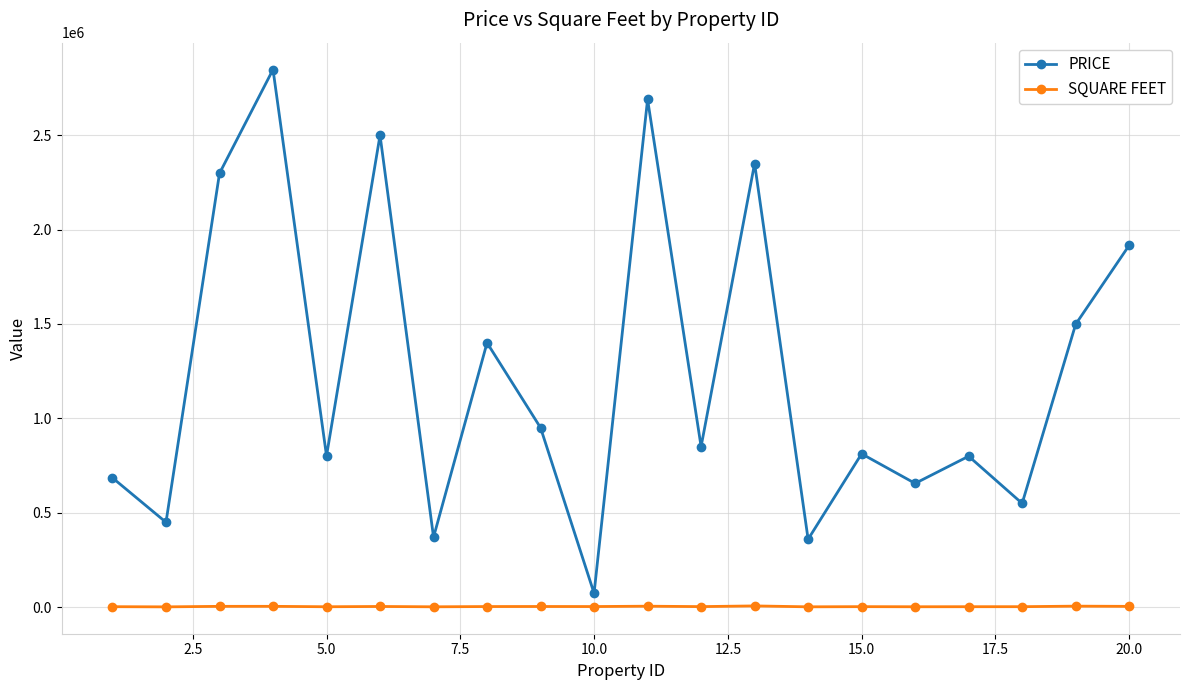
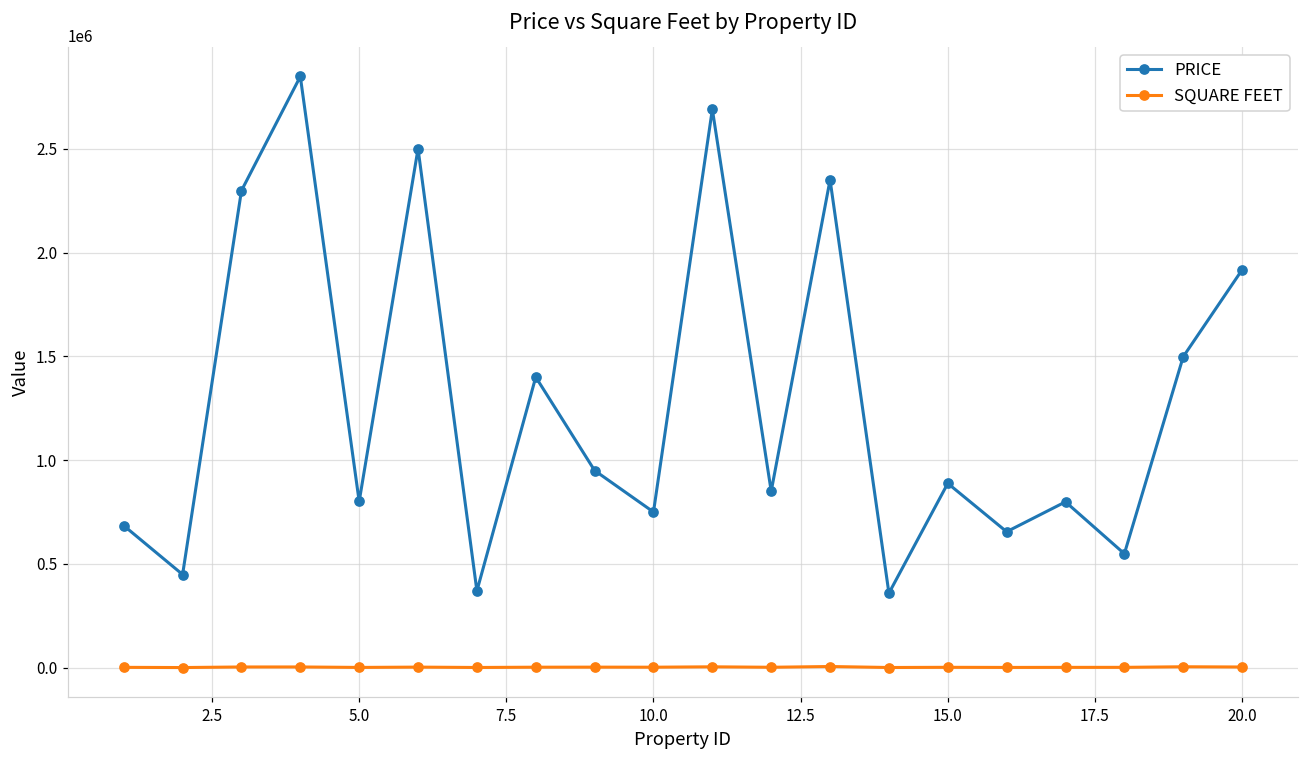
  {
    "PRICE": {
      "5.0": 800000,
-     "10.0": 70000,
-     "15.0": 810000,
+     "10.0": 750000,
+     "15.0": 890000,
      "20.0": 1920000
    },
    "SQUARE FEET": {
      "5.0": 0,
      "10.0": 0,
      "15.0": 0,
      "20.0": 0
    }
  }
